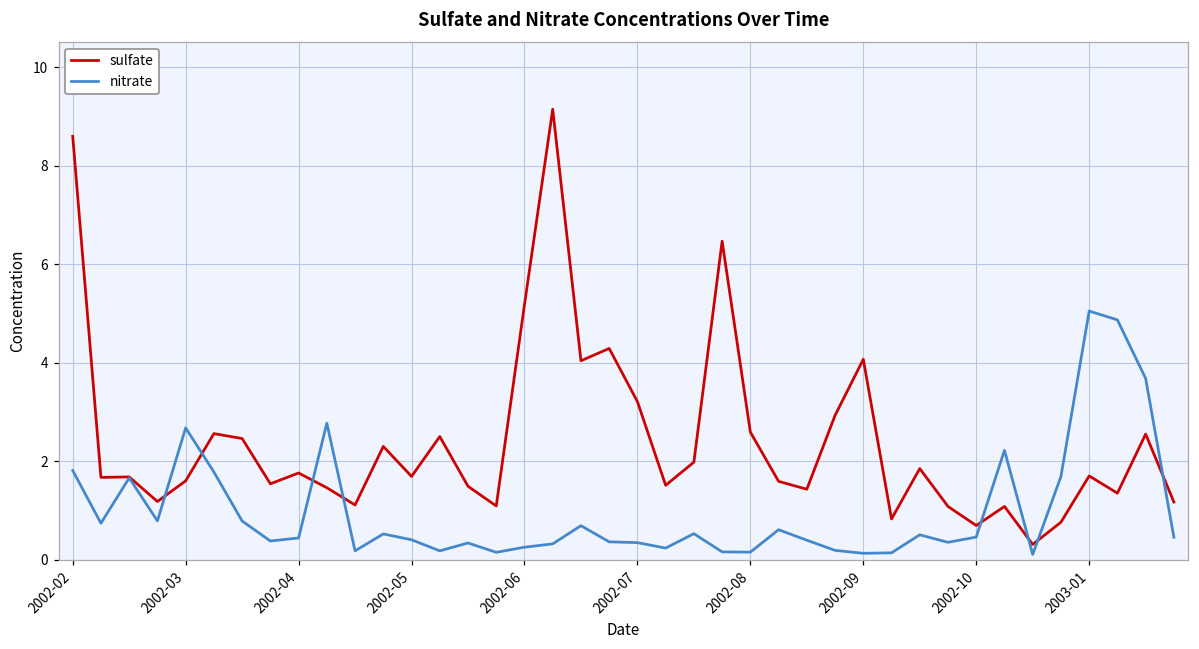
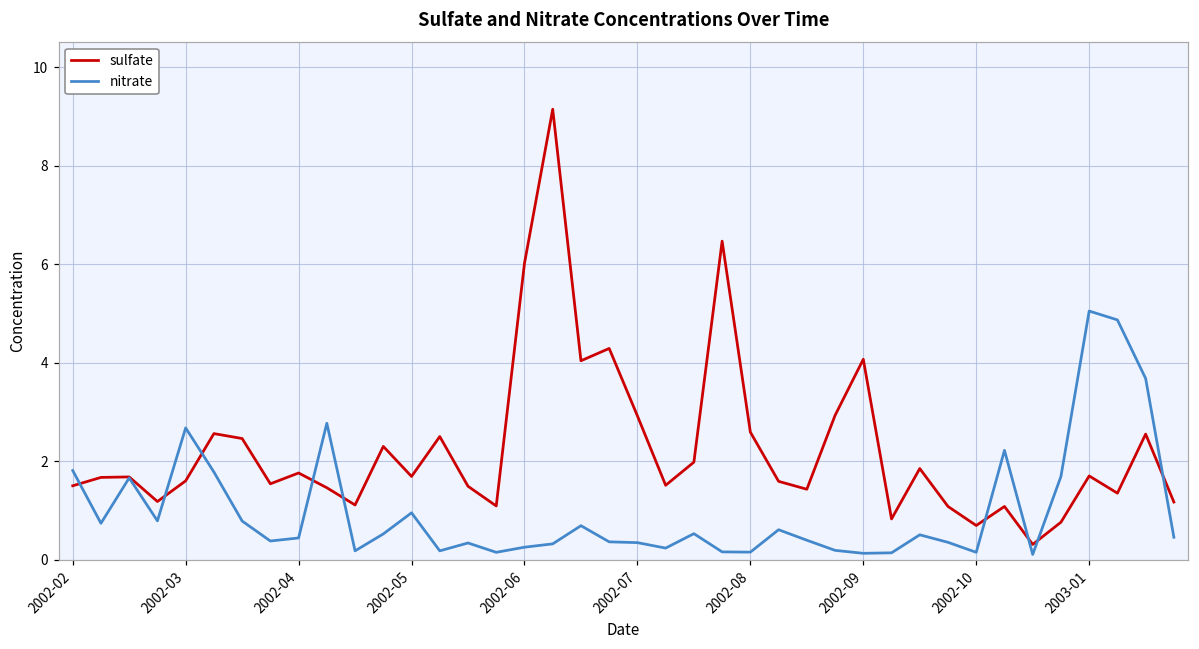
  {
    "sulfate": {
-     "2002-02": 8.6,
+     "2002-02": 1.5,
      "2002-03": 1.6,
      "2002-04": 1.8,
      "2002-05": 1.7,
-     "2002-06": 5.2,
-     "2002-07": 3.2,
+     "2002-06": 6.0,
+     "2002-07": 2.9,
      "2002-08": 2.6,
      "2002-09": 4.1,
      "2002-10": 0.7,
      "2003-01": 1.7
    },
    "nitrate": {
      "2002-02": 1.8,
      "2002-03": 2.7,
      "2002-04": 0.4,
-     "2002-05": 0.4,
+     "2002-05": 1.0,
      "2002-06": 0.3,
      "2002-07": 0.3,
      "2002-08": 0.2,
      "2002-09": 0.1,
-     "2002-10": 0.5,
+     "2002-10": 0.1,
      "2003-01": 5.1
    }
  }
